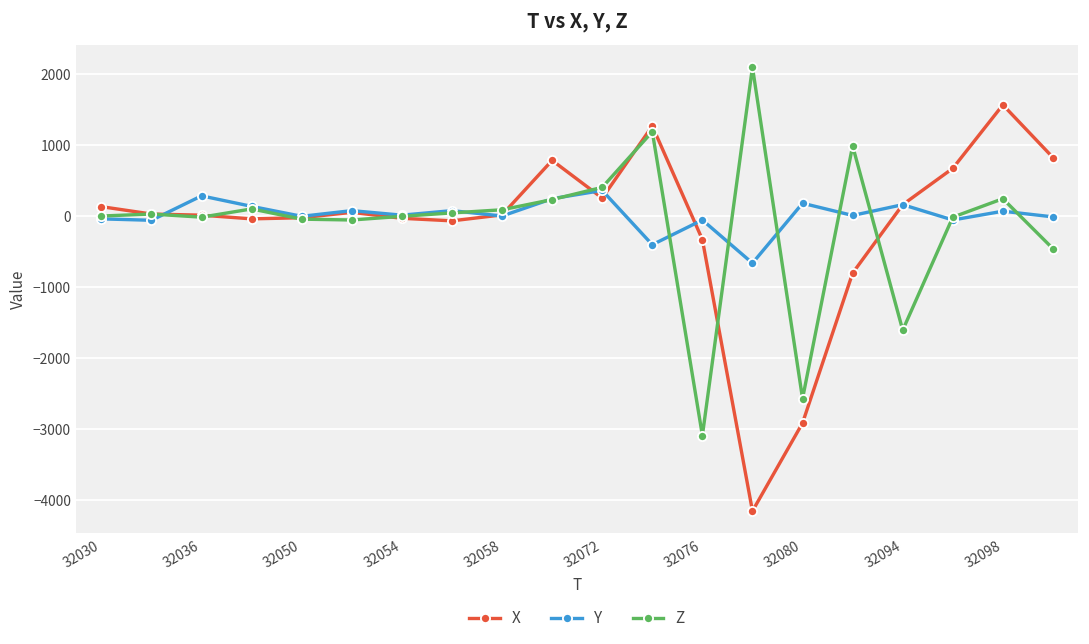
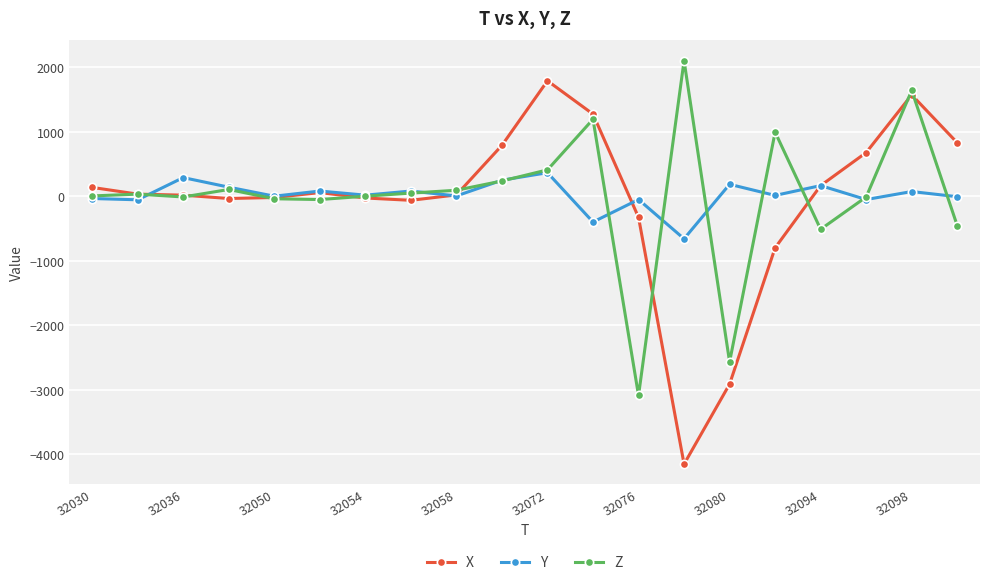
  {
    "X": {
      "32030": 100,
-     "32072": 300,
+     "32072": 1800,
      "32076": -300,
      "32080": -2900,
      "32098": 1600
    },
    "Y": {
      "32030": 0,
      "32036": 300,
      "32072": 400,
      "32076": -100,
      "32080": 200,
      "32098": 100
    },
    "Z": {
      "32030": 0,
      "32058": 100,
      "32072": 400,
      "32076": -3100,
      "32080": -2600,
-     "32094": -1600,
-     "32098": 200
+     "32094": -500,
+     "32098": 1600
    }
  }
